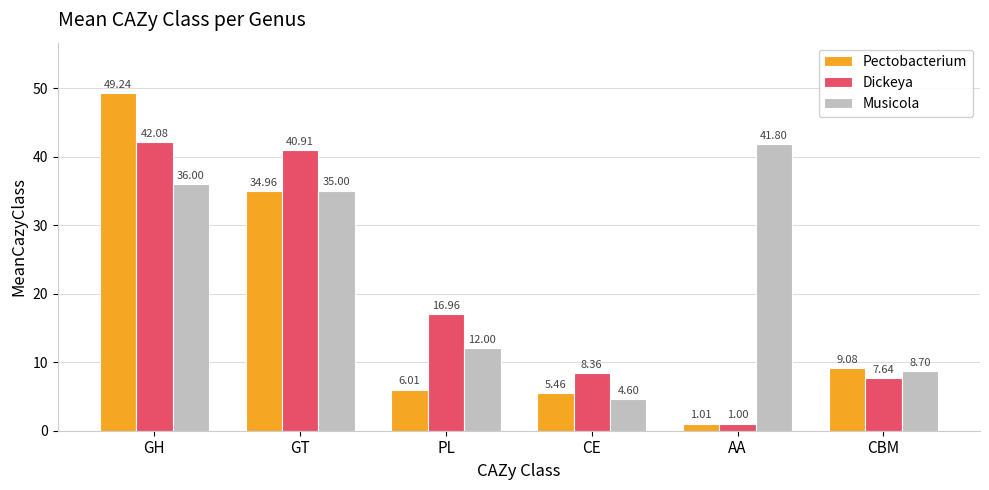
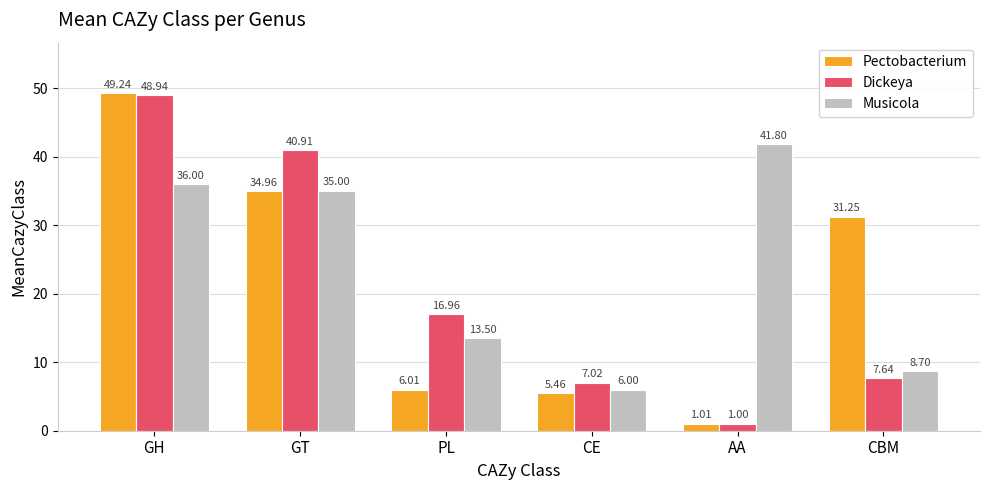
  {
    "Pectobacterium": {
      "GH": 49.24,
      "GT": 34.96,
      "PL": 6.01,
      "CE": 5.46,
      "AA": 1.01,
-     "CBM": 9.08
+     "CBM": 31.25
    },
    "Dickeya": {
-     "GH": 42.08,
+     "GH": 48.94,
      "GT": 40.91,
      "PL": 16.96,
-     "CE": 8.36,
+     "CE": 7.02,
      "AA": 1.00,
      "CBM": 7.64
    },
    "Musicola": {
      "GH": 36.00,
      "GT": 35.00,
-     "PL": 12.00,
-     "CE": 4.60,
+     "PL": 13.50,
+     "CE": 6.00,
      "AA": 41.80,
      "CBM": 8.70
    }
  }
